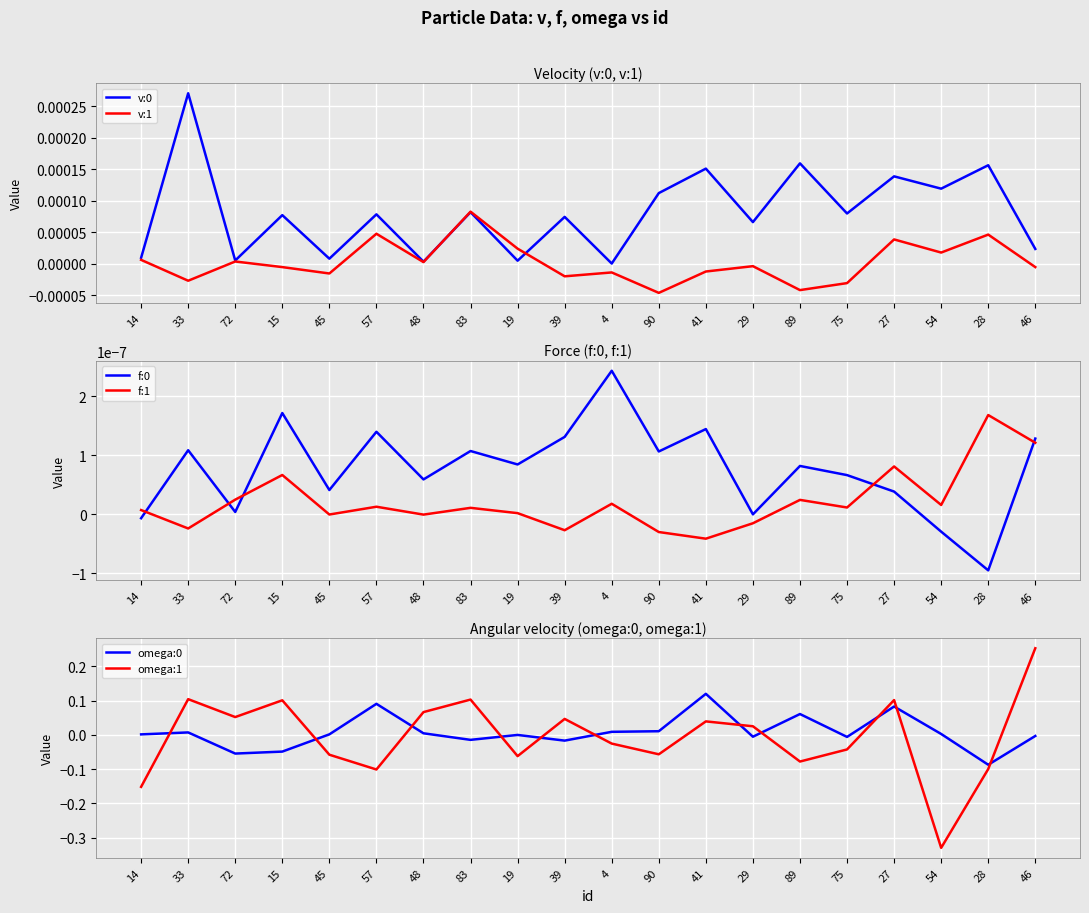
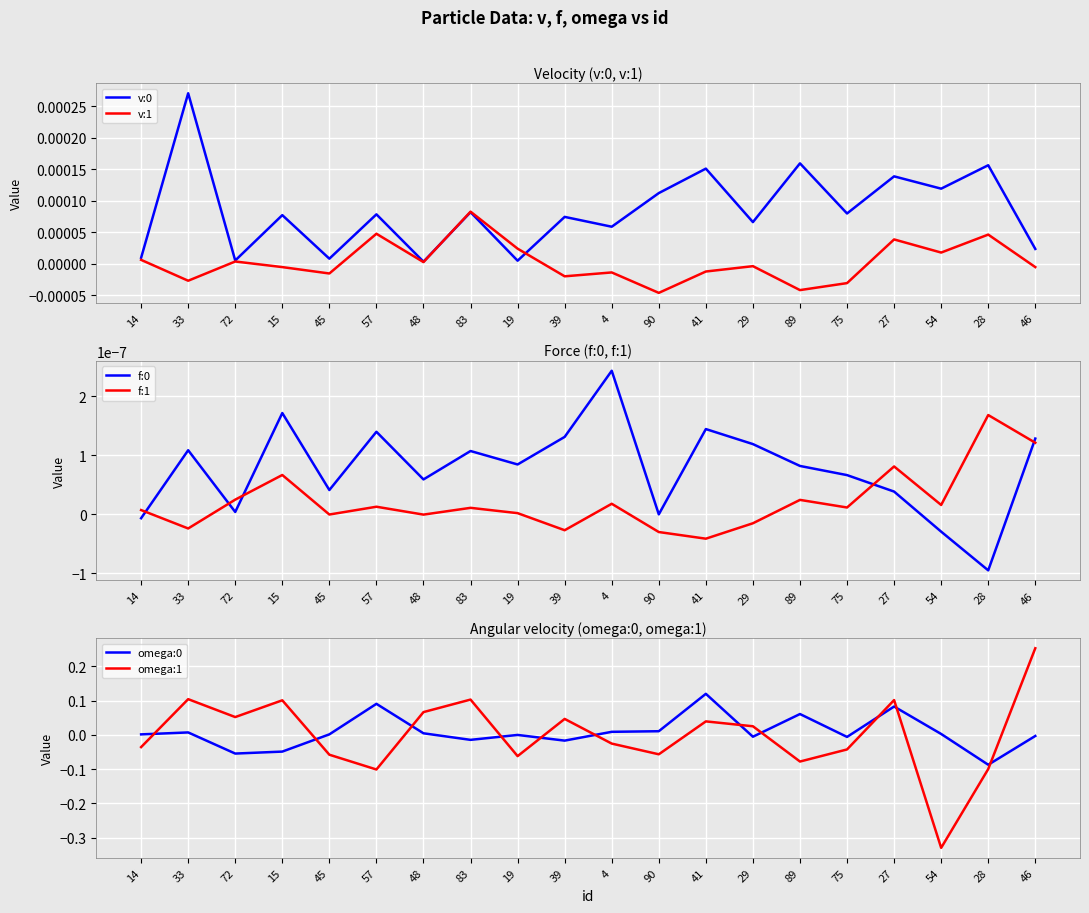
  {
    "Velocity (v:0, v:1)": {
      "v:0": {
        "33": 0.00027,
        "15": 0.00008,
        "45": 0.00001,
        "57": 0.00008,
        "19": 0.00000,
        "39": 0.00007,
-       "4": 0.0000,
+       "4": 0.0001,
        "90": 0.00011,
        "41": 0.00015,
        "29": 0.00007,
        "89": 0.00016,
        "75": 0.00008,
        "27": 0.00014,
        "54": 0.00012,
        "28": 0.00016,
        "46": 0.00002
      },
      "v:1": {
        "33": -0.00003,
        "15": -0.00001,
        "45": -0.00002,
        "57": 0.00005,
        "19": 0.00002,
        "39": -0.00002,
        "4": -0.00001,
        "90": -0.00005,
        "41": -0.00001,
        "29": 0.00000,
        "89": -0.00004,
        "75": -0.00003,
        "27": 0.00004,
        "54": 0.00002,
        "28": 0.00005,
        "46": -0.00001
      }
    },
    "Force (f:0, f:1)": {
      "f:0": {
        "14": -0.00000001,
        "33": 0.00000011,
        "72": 0.0000000,
        "15": 0.00000017,
        "45": 0.00000004,
        "57": 0.00000014,
        "48": 0.00000006,
        "83": 0.00000011,
        "19": 0.00000008,
        "39": 0.00000013,
        "4": 0.00000024,
-       "90": 0.0000001,
+       "90": 0.0000000,
        "41": 0.00000014,
-       "29": 0.0000000,
+       "29": 0.0000001,
        "89": 0.00000008,
        "75": 0.00000007,
        "27": 0.00000004,
        "54": -0.00000003,
        "28": -0.00000009,
        "46": 0.00000013
      },
      "f:1": {
        "14": 0.00000001,
        "33": -0.00000002,
        "72": 0.00000002,
        "15": 0.00000007,
        "45": 0.0000000,
        "57": 0.00000001,
        "48": 0.0000000,
        "83": 0.00000001,
        "19": 0.0000000,
        "39": -0.00000003,
        "4": 0.00000002,
        "90": -0.00000003,
        "41": -0.00000004,
        "29": -0.00000002,
        "89": 0.00000002,
        "75": 0.00000001,
        "27": 0.00000008,
        "54": 0.00000002,
        "28": 0.00000017,
        "46": 0.00000012
      }
    },
    "Angular velocity (omega:0, omega:1)": {
      "omega:0": {
        "14": 0.00,
        "33": 0.01,
        "72": -0.05,
        "15": -0.05,
        "45": 0.00,
        "57": 0.09,
        "48": 0.00,
        "83": -0.01,
        "19": 0.00,
        "39": -0.02,
        "4": 0.01,
        "90": 0.01,
        "41": 0.12,
        "29": -0.01,
        "89": 0.06,
        "75": -0.01,
        "27": 0.08,
        "54": 0.00,
        "28": -0.09,
        "46": 0.00
      },
      "omega:1": {
-       "14": -0.15,
+       "14": -0.04,
        "33": 0.10,
        "72": 0.05,
        "15": 0.10,
        "45": -0.06,
        "57": -0.10,
        "48": 0.07,
        "83": 0.10,
        "19": -0.06,
        "39": 0.05,
        "4": -0.03,
        "90": -0.06,
        "41": 0.04,
        "29": 0.02,
        "89": -0.08,
        "75": -0.04,
        "27": 0.10,
        "54": -0.33,
        "28": -0.10,
        "46": 0.25
      }
    }
  }
